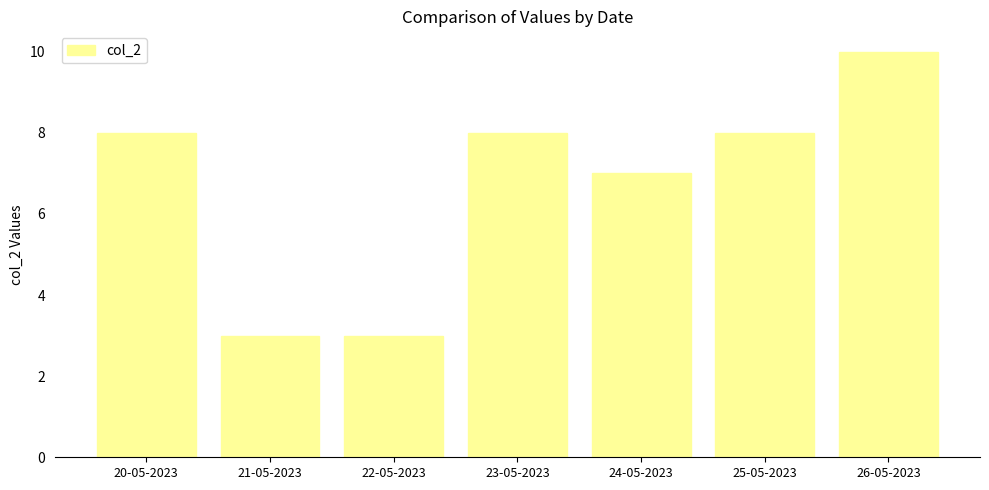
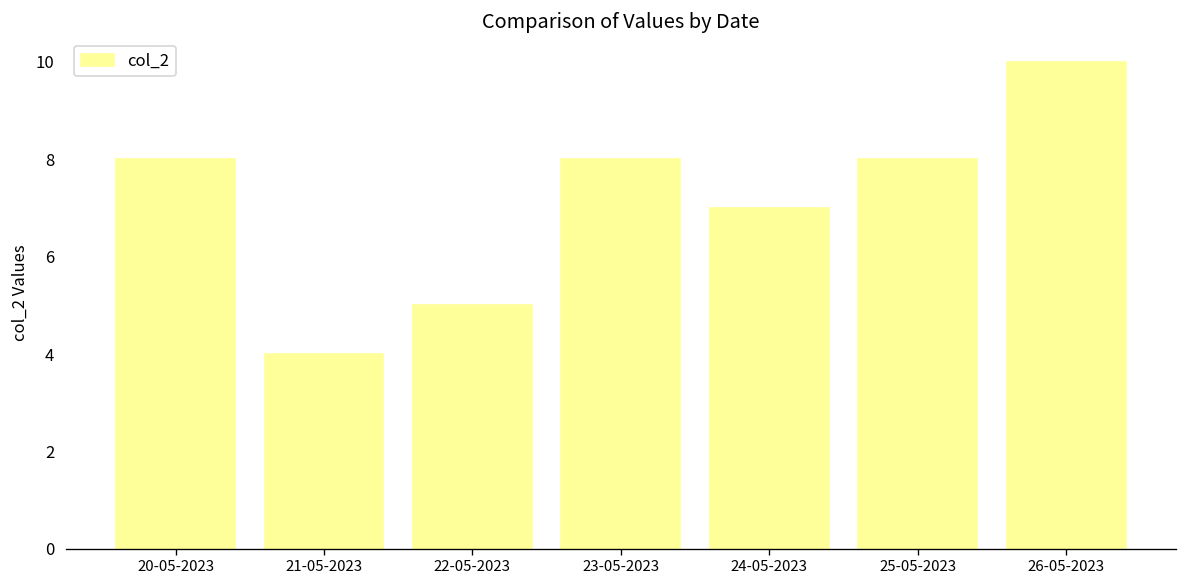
  {
    "20-05-2023": 8,
-   "21-05-2023": 3,
-   "22-05-2023": 3,
+   "21-05-2023": 4,
+   "22-05-2023": 5,
    "23-05-2023": 8,
    "24-05-2023": 7,
    "25-05-2023": 8,
    "26-05-2023": 10
  }
